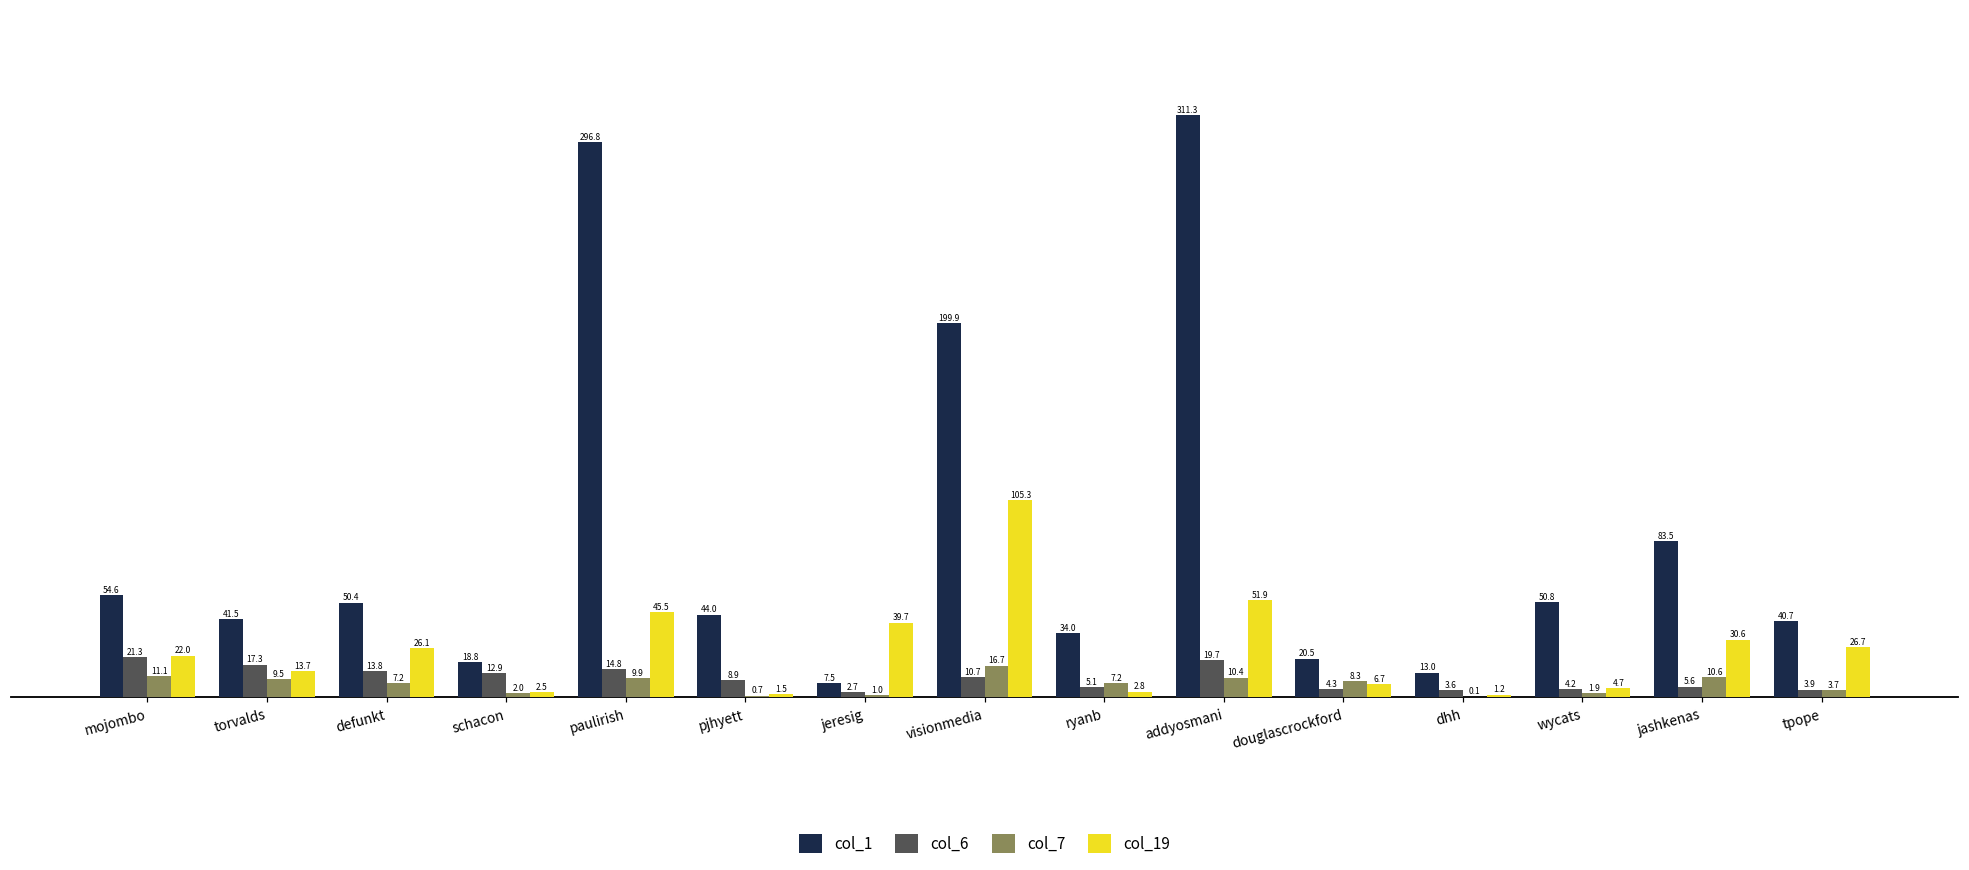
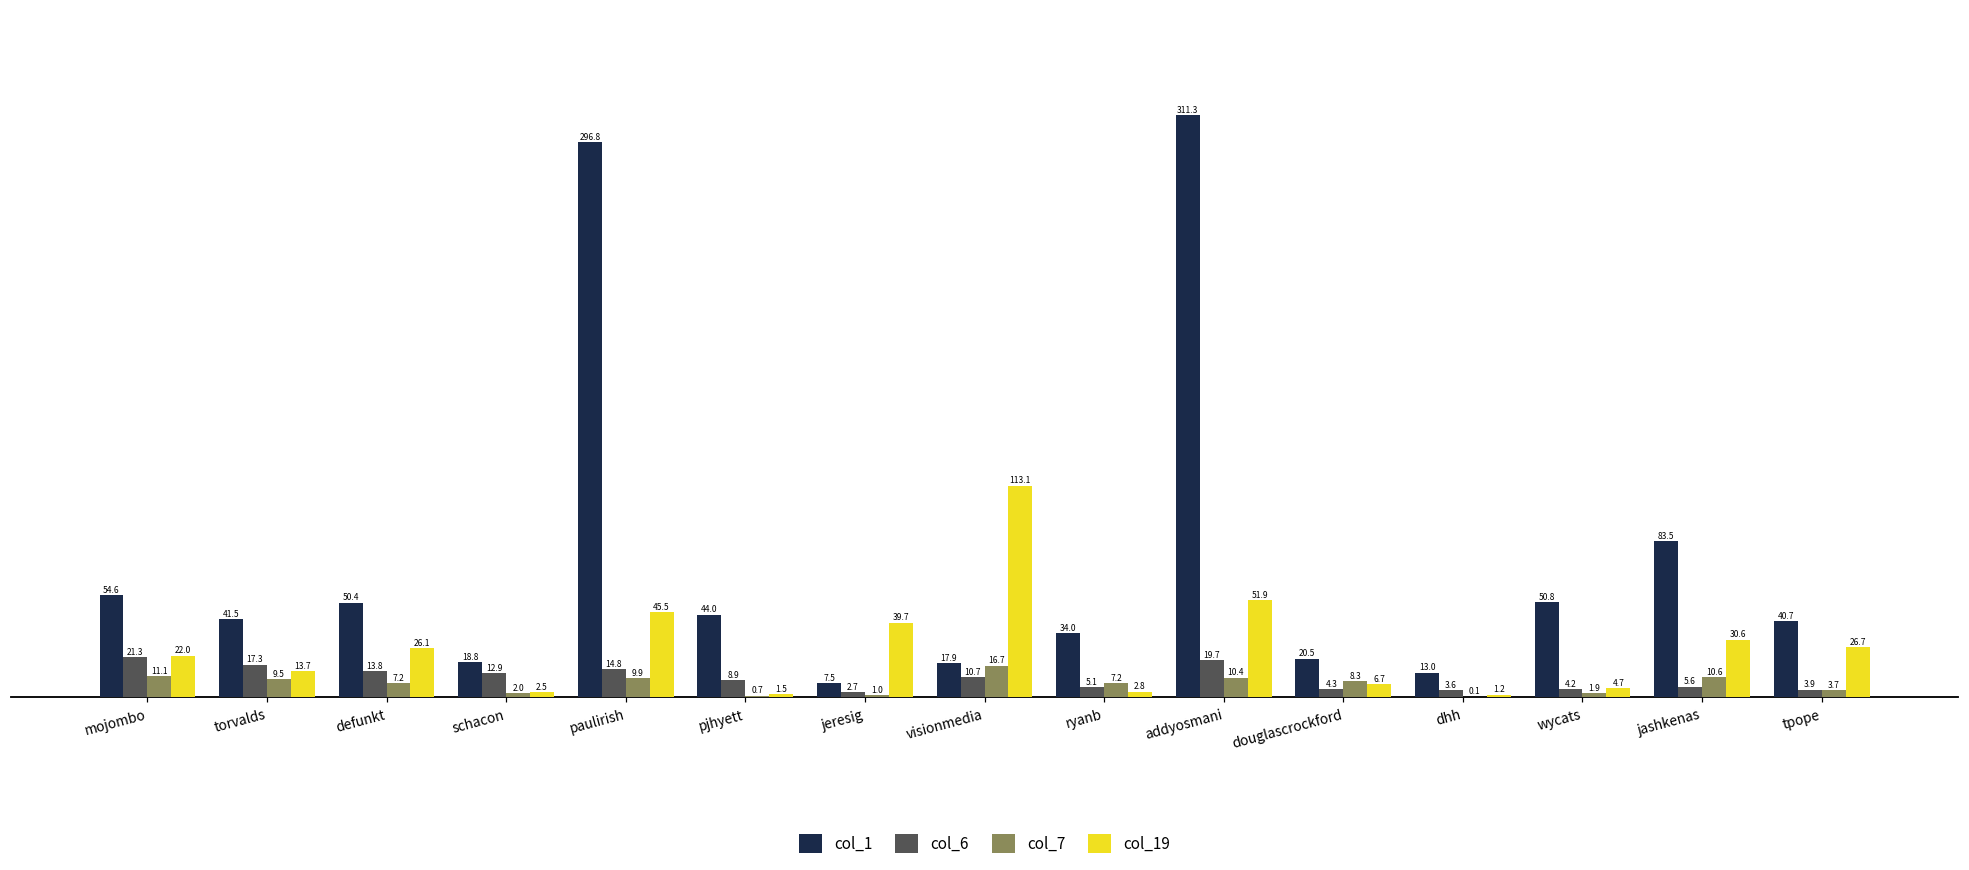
  {
    "col_1": {
      "mojombo": 54.6,
      "torvalds": 41.5,
      "defunkt": 50.4,
      "schacon": 18.8,
      "paulirish": 296.8,
      "pjhyett": 44.0,
      "jeresig": 7.5,
-     "visionmedia": 199.9,
+     "visionmedia": 17.9,
      "ryanb": 34.0,
      "addyosmani": 311.3,
      "douglascrockford": 20.5,
      "dhh": 13.0,
      "wycats": 50.8,
      "jashkenas": 83.5,
      "tpope": 40.7
    },
    "col_6": {
      "mojombo": 21.3,
      "torvalds": 17.3,
      "defunkt": 13.8,
      "schacon": 12.9,
      "paulirish": 14.8,
      "pjhyett": 8.9,
      "jeresig": 2.7,
      "visionmedia": 10.7,
      "ryanb": 5.1,
      "addyosmani": 19.7,
      "douglascrockford": 4.3,
      "dhh": 3.6,
      "wycats": 4.2,
      "jashkenas": 5.6,
      "tpope": 3.9
    },
    "col_7": {
      "mojombo": 11.1,
      "torvalds": 9.5,
      "defunkt": 7.2,
      "schacon": 2.0,
      "paulirish": 9.9,
      "pjhyett": 0.7,
      "jeresig": 1.0,
      "visionmedia": 16.7,
      "ryanb": 7.2,
      "addyosmani": 10.4,
      "douglascrockford": 8.3,
      "dhh": 0.1,
      "wycats": 1.9,
      "jashkenas": 10.6,
      "tpope": 3.7
    },
    "col_19": {
      "mojombo": 22.0,
      "torvalds": 13.7,
      "defunkt": 26.1,
      "schacon": 2.5,
      "paulirish": 45.5,
      "pjhyett": 1.5,
      "jeresig": 39.7,
-     "visionmedia": 105.3,
+     "visionmedia": 113.1,
      "ryanb": 2.8,
      "addyosmani": 51.9,
      "douglascrockford": 6.7,
      "dhh": 1.2,
      "wycats": 4.7,
      "jashkenas": 30.6,
      "tpope": 26.7
    }
  }
